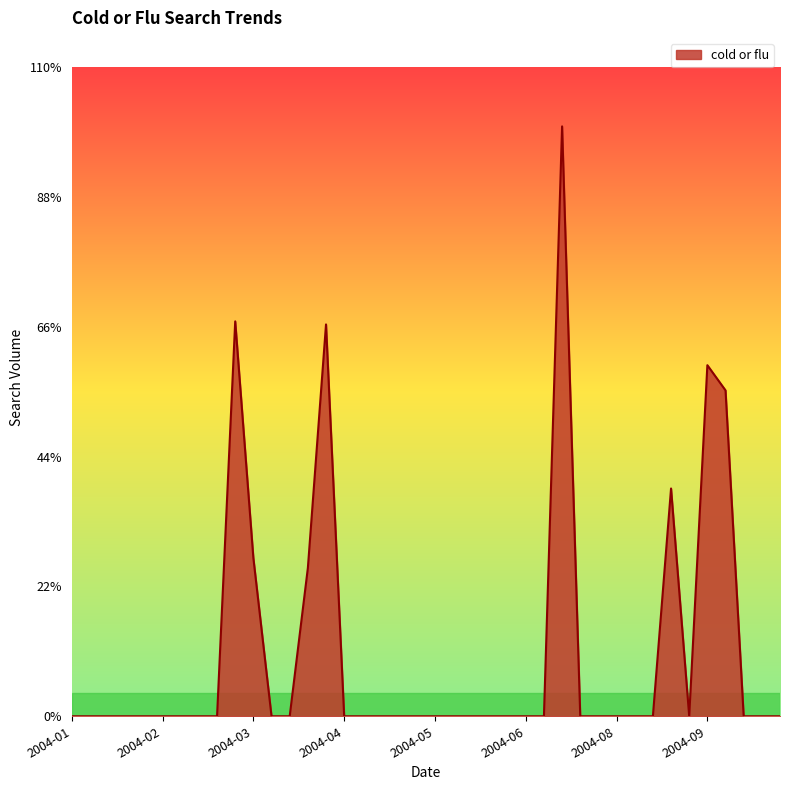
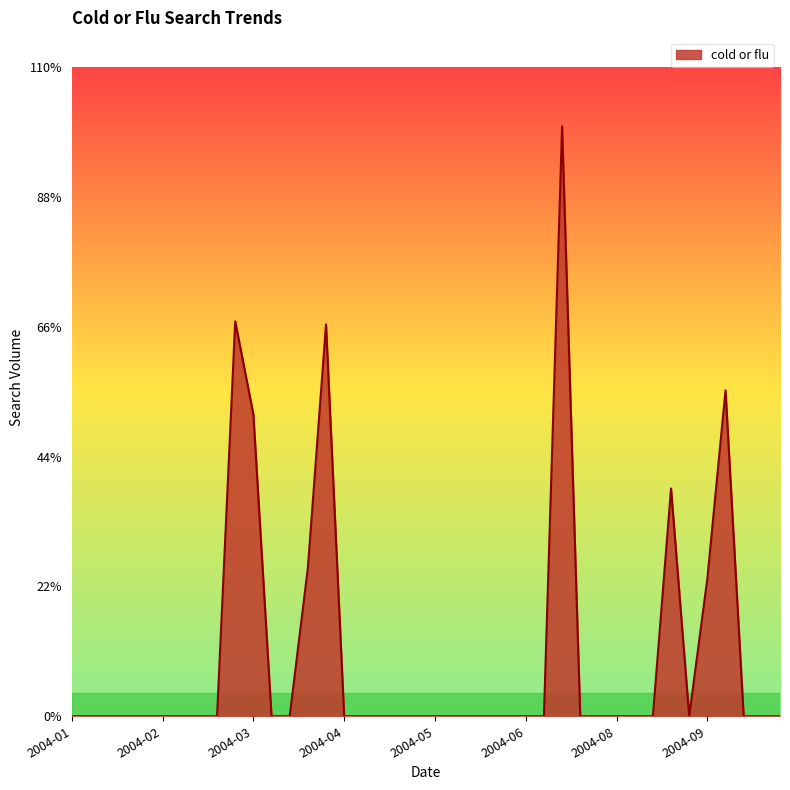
  {
-   "2004-03": "27%",
-   "2004-09": "60%"
+   "2004-03": "51%",
+   "2004-09": "23%"
  }
